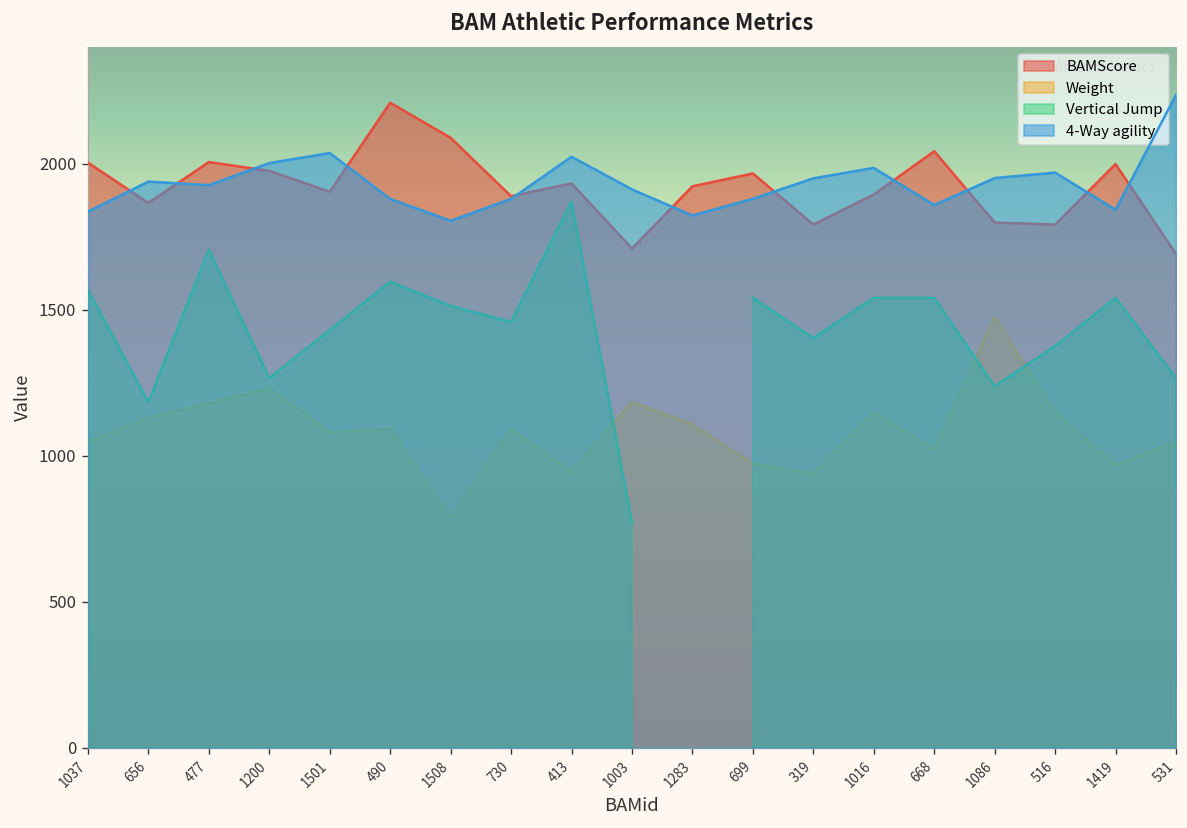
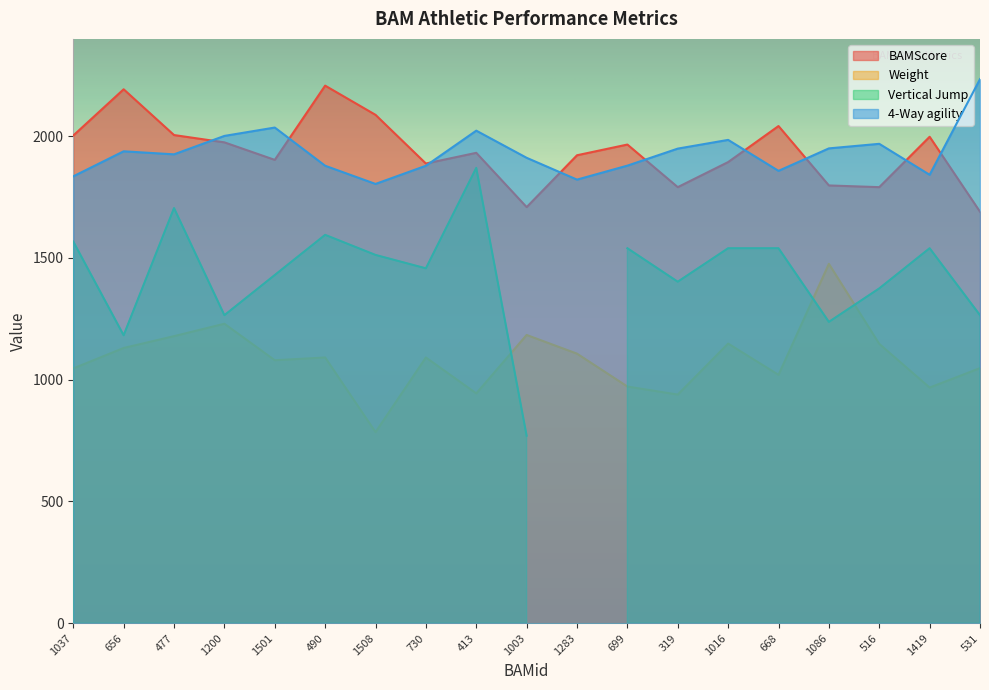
  {
    "BAMScore": {
      "1037": 2000,
-     "656": 1870,
+     "656": 2190,
      "477": 2010,
      "1200": 1980,
      "1501": 1900,
      "490": 2210,
      "1508": 2090,
      "413": 1930,
      "1003": 1710,
      "1283": 1920,
      "699": 1970,
      "319": 1790,
      "1016": 1890,
      "668": 2040,
      "1086": 1800,
      "516": 1790,
      "1419": 2000,
      "531": 1690
    },
    "Weight": {
      "1037": 1050,
      "656": 1130,
      "477": 1180,
      "1200": 1230,
      "1501": 1080,
      "490": 1090,
      "1508": 780,
      "730": 1090,
      "413": 940,
      "1003": 1180,
      "1283": 1110,
      "699": 970,
      "319": 940,
      "1016": 1150,
      "668": 1020,
      "1086": 1480,
      "516": 1150,
      "1419": 970,
      "531": 1050
    },
    "4-Way agility": {
      "1037": 1840,
      "656": 1940,
      "477": 1930,
      "1200": 2000,
      "1501": 2040,
      "490": 1880,
      "1508": 1800,
      "413": 2020,
      "1003": 1910,
      "1283": 1820,
      "699": 1880,
      "319": 1950,
      "1016": 1990,
      "668": 1860,
      "1086": 1950,
      "516": 1970,
      "1419": 1840,
      "531": 2230
    }
  }
